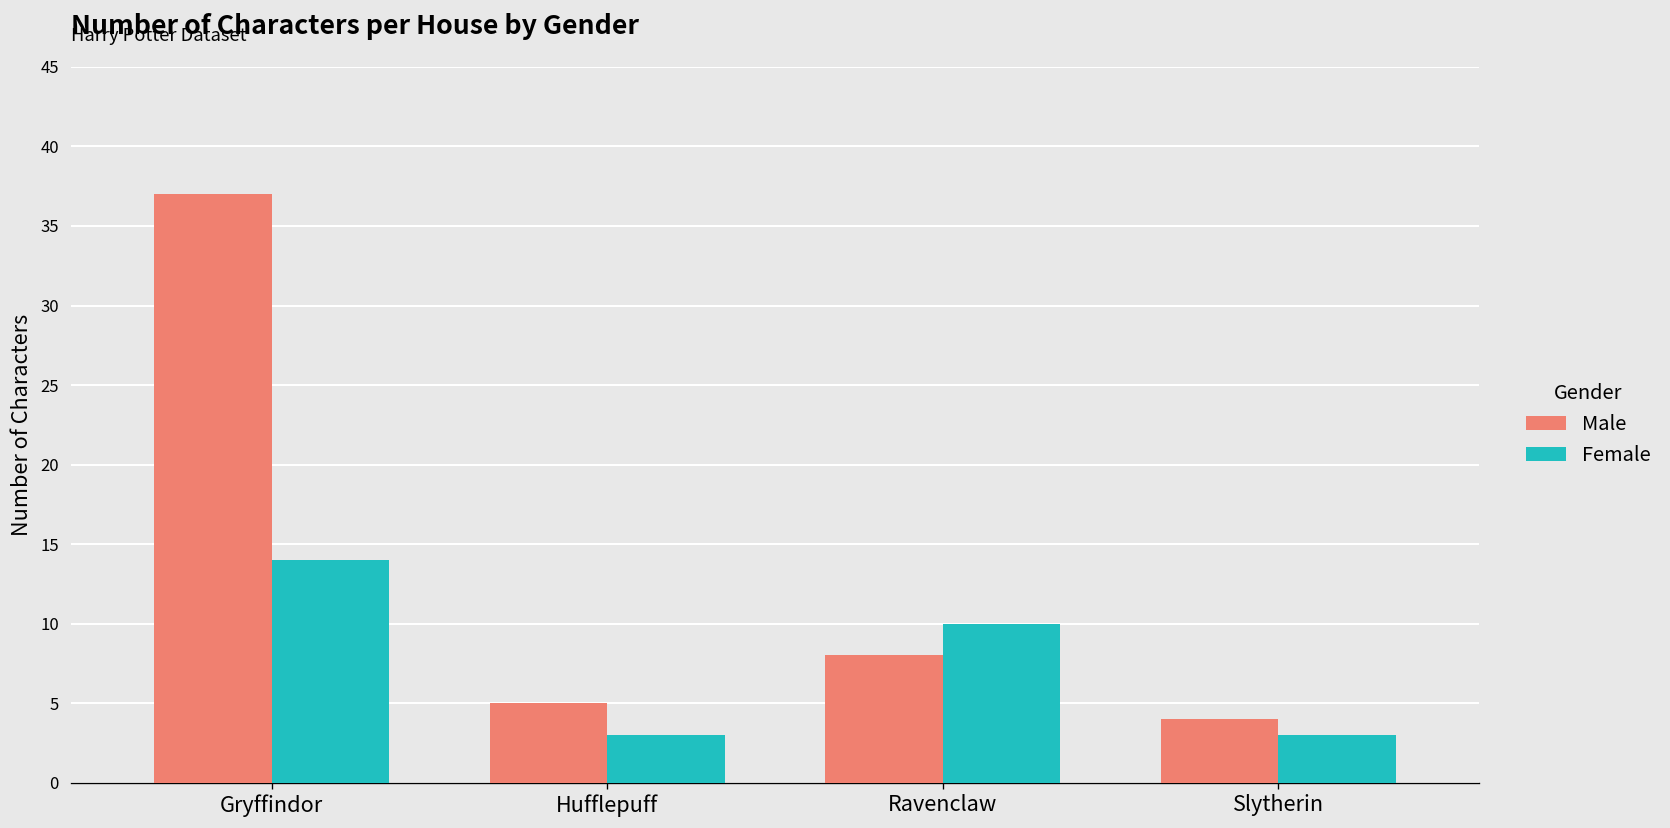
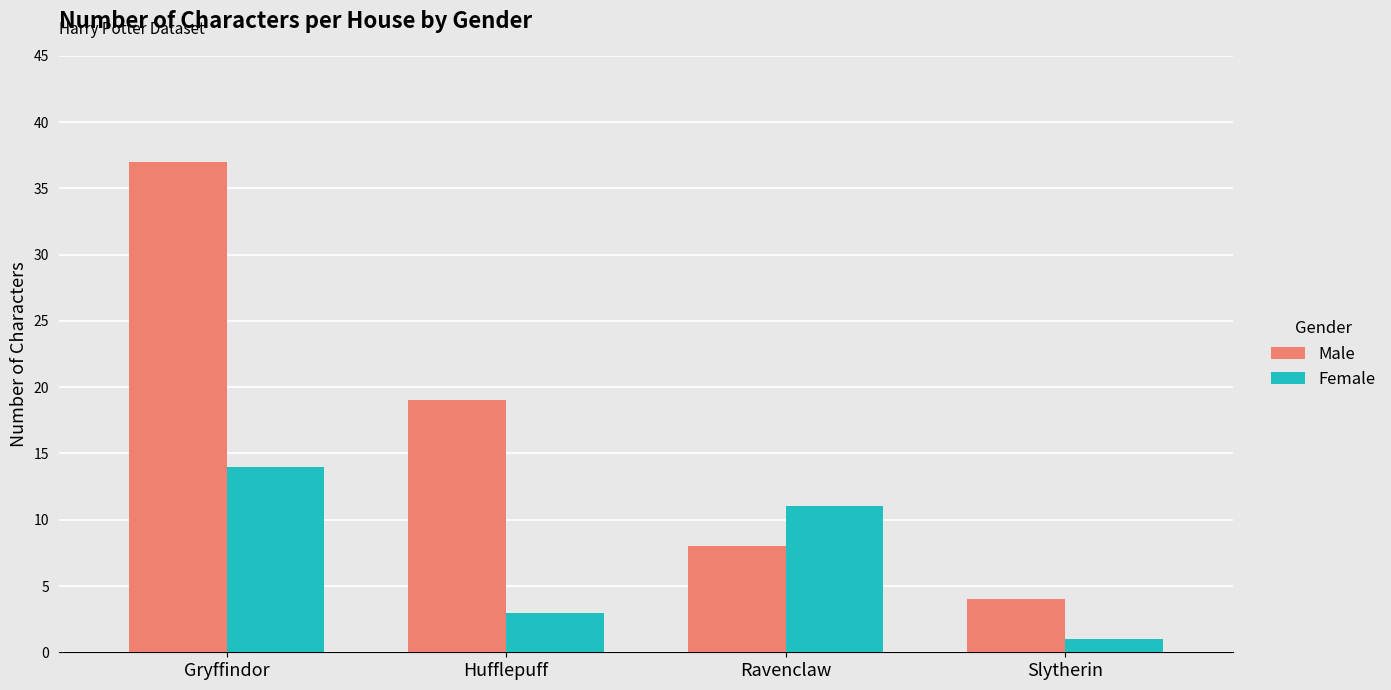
  {
    "Male": {
      "Gryffindor": 37,
-     "Hufflepuff": 5,
+     "Hufflepuff": 19,
      "Ravenclaw": 8,
      "Slytherin": 4
    },
    "Female": {
      "Gryffindor": 14,
      "Hufflepuff": 3,
-     "Ravenclaw": 10,
-     "Slytherin": 3
+     "Ravenclaw": 11,
+     "Slytherin": 1
    }
  }
